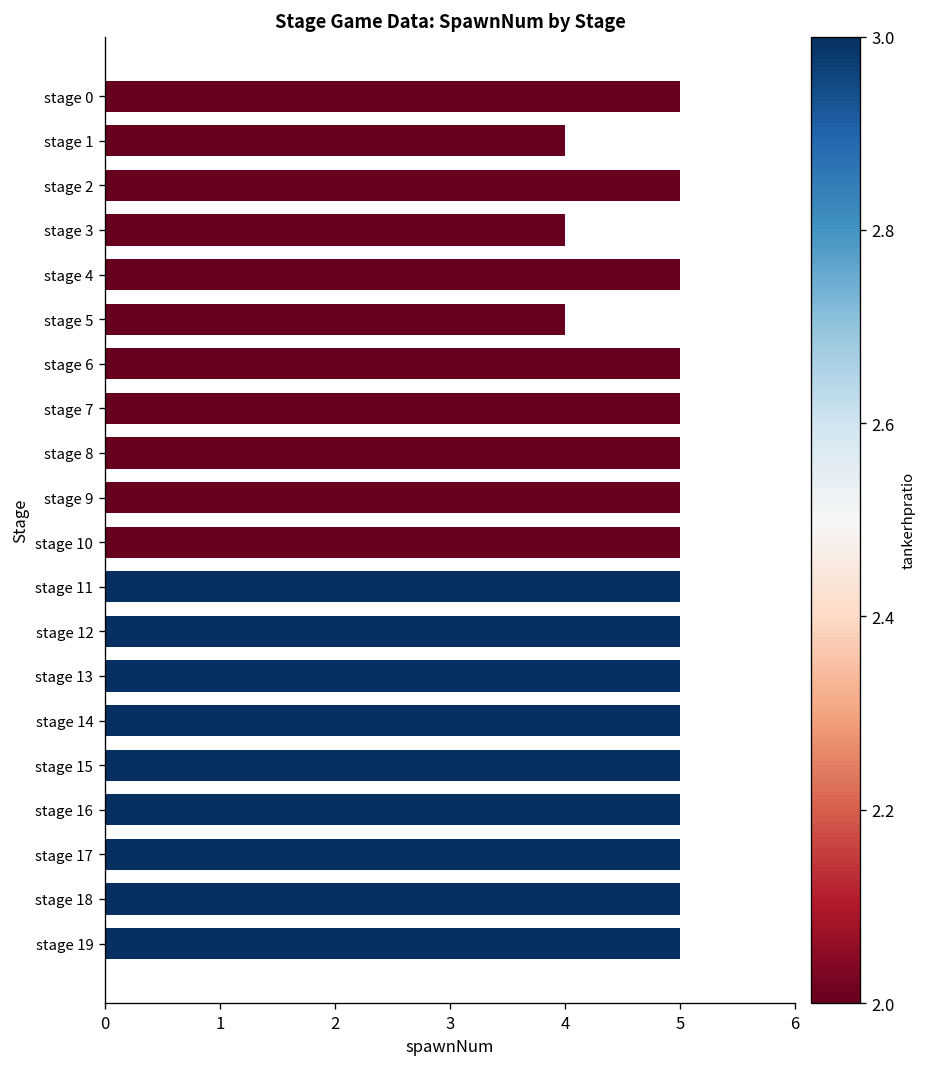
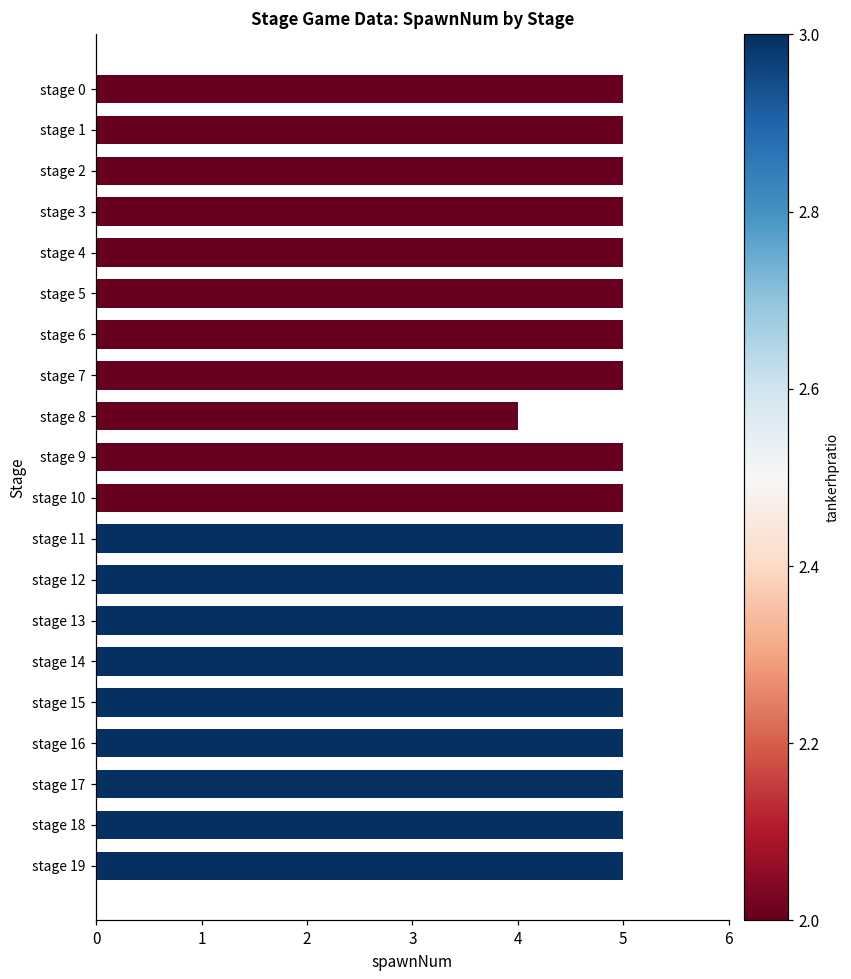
  {
    "stage 0": 5,
-   "stage 1": 4,
+   "stage 1": 5,
    "stage 2": 5,
-   "stage 3": 4,
+   "stage 3": 5,
    "stage 4": 5,
-   "stage 5": 4,
+   "stage 5": 5,
    "stage 6": 5,
    "stage 7": 5,
-   "stage 8": 5,
+   "stage 8": 4,
    "stage 9": 5,
    "stage 10": 5,
    "stage 11": 5,
    "stage 12": 5,
    "stage 13": 5,
    "stage 14": 5,
    "stage 15": 5,
    "stage 16": 5,
    "stage 17": 5,
    "stage 18": 5,
    "stage 19": 5
  }
